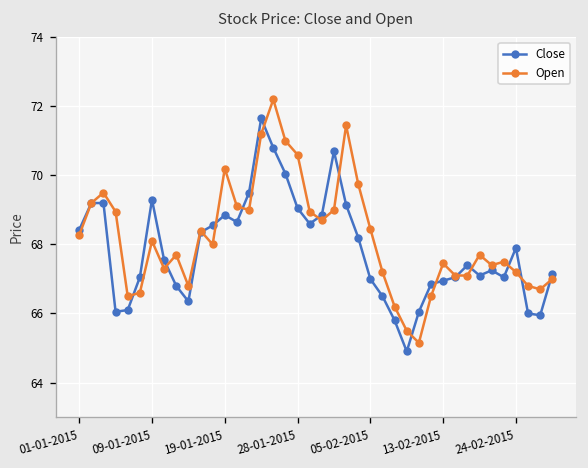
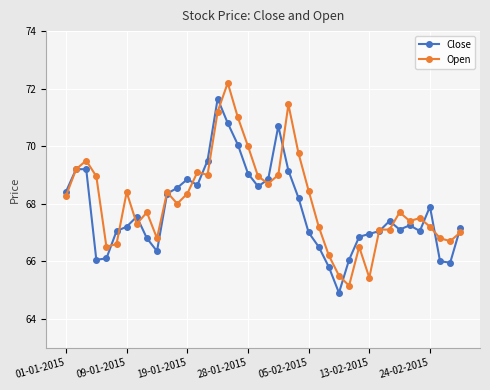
  {
    "Close": {
      "01-01-2015": 68.4,
-     "09-01-2015": 69.3,
+     "09-01-2015": 67.2,
      "19-01-2015": 68.9,
      "28-01-2015": 69.1,
      "05-02-2015": 67.0,
      "13-02-2015": 67.0,
      "24-02-2015": 67.9
    },
    "Open": {
      "01-01-2015": 68.3,
-     "09-01-2015": 68.1,
-     "19-01-2015": 70.2,
-     "28-01-2015": 70.6,
+     "09-01-2015": 68.4,
+     "19-01-2015": 68.4,
+     "28-01-2015": 70.0,
      "05-02-2015": 68.5,
-     "13-02-2015": 67.5,
+     "13-02-2015": 65.4,
      "24-02-2015": 67.2
    }
  }
